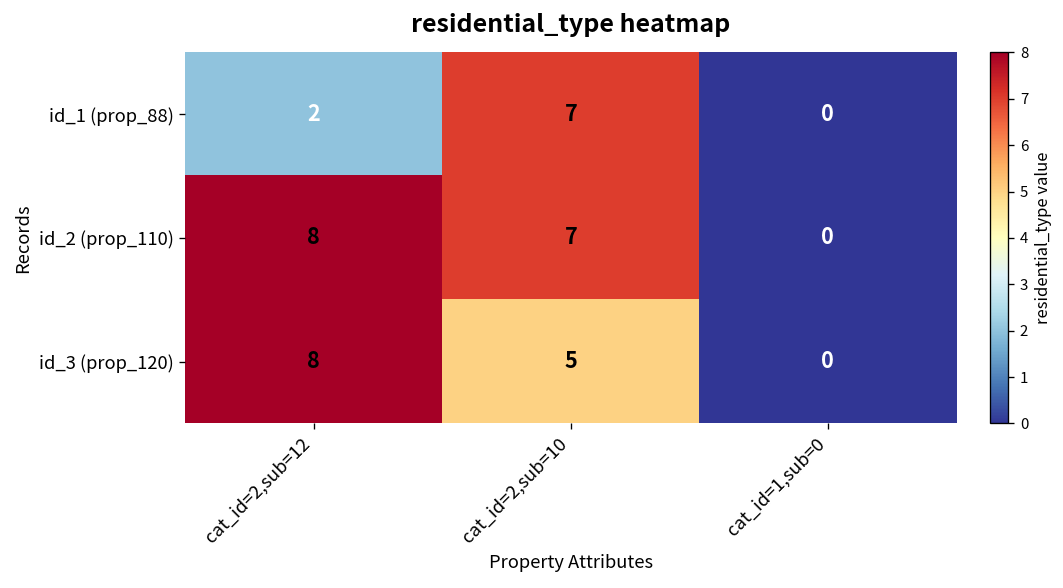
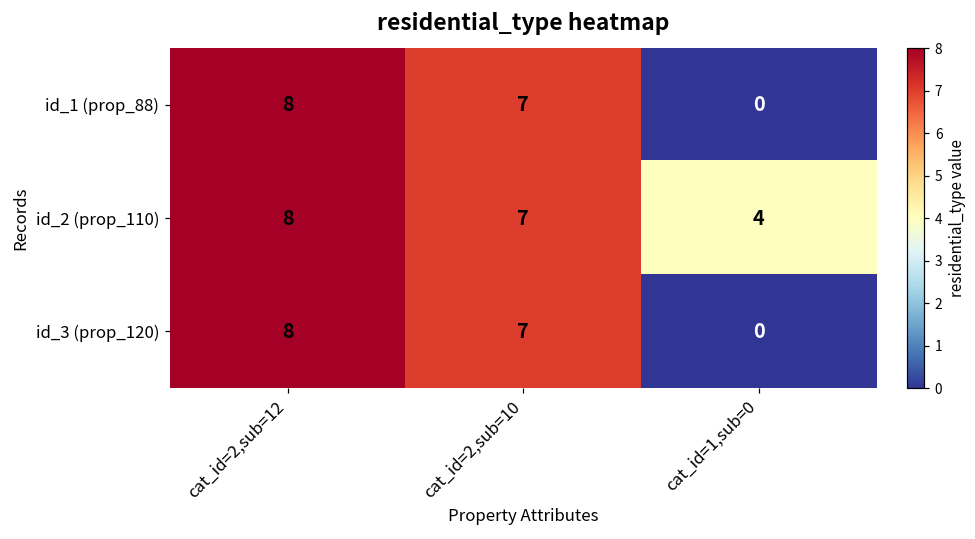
  {
    "id_1 (prop_88)": {
-     "cat_id=2,sub=12": 2,
+     "cat_id=2,sub=12": 8,
      "cat_id=2,sub=10": 7,
      "cat_id=1,sub=0": 0
    },
    "id_2 (prop_110)": {
      "cat_id=2,sub=12": 8,
      "cat_id=2,sub=10": 7,
-     "cat_id=1,sub=0": 0
+     "cat_id=1,sub=0": 4
    },
    "id_3 (prop_120)": {
      "cat_id=2,sub=12": 8,
-     "cat_id=2,sub=10": 5,
+     "cat_id=2,sub=10": 7,
      "cat_id=1,sub=0": 0
    }
  }
